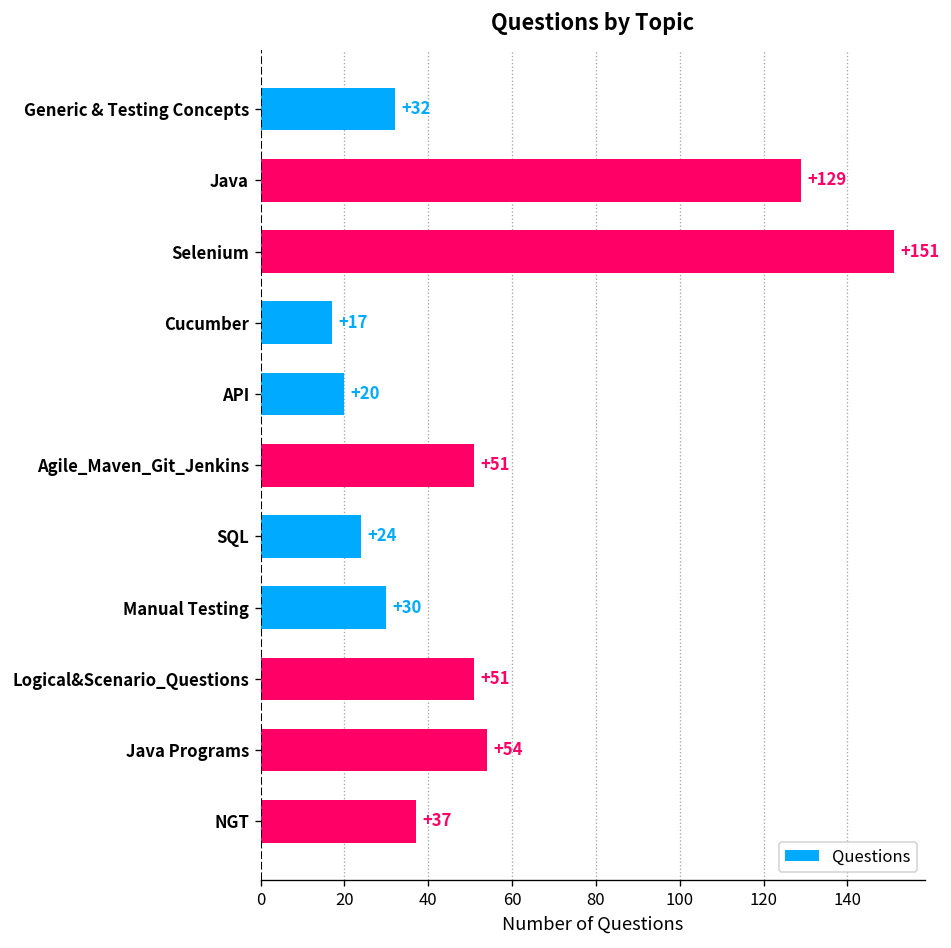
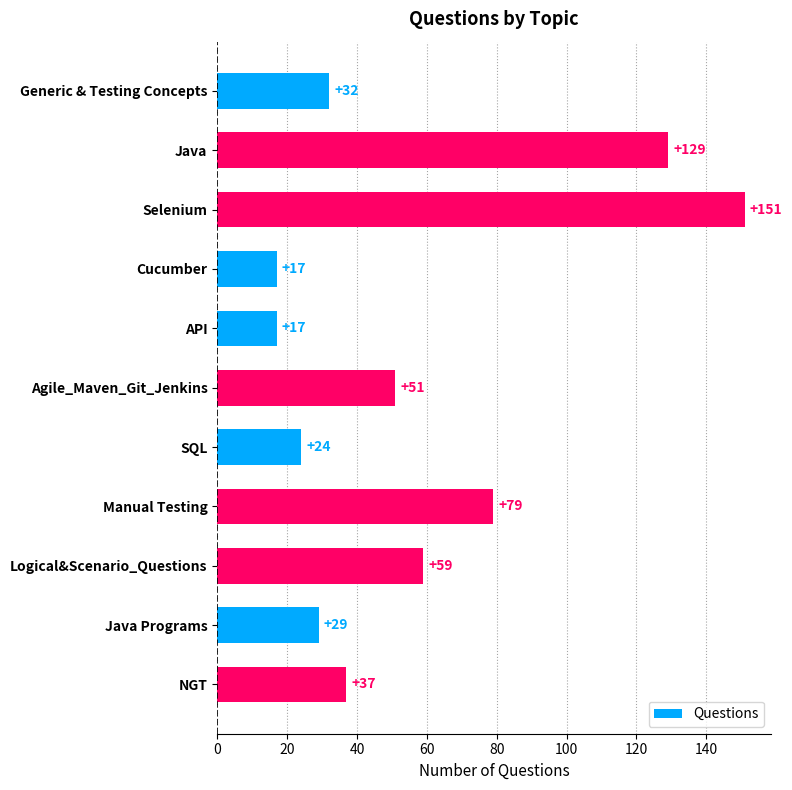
  {
    "Generic & Testing Concepts": "+32",
    "Java": "+129",
    "Selenium": "+151",
    "Cucumber": "+17",
-   "API": "+20",
+   "API": "+17",
    "Agile_Maven_Git_Jenkins": "+51",
    "SQL": "+24",
-   "Manual Testing": "+30",
-   "Logical&Scenario_Questions": "+51",
-   "Java Programs": "+54",
+   "Manual Testing": "+79",
+   "Logical&Scenario_Questions": "+59",
+   "Java Programs": "+29",
    "NGT": "+37"
  }
